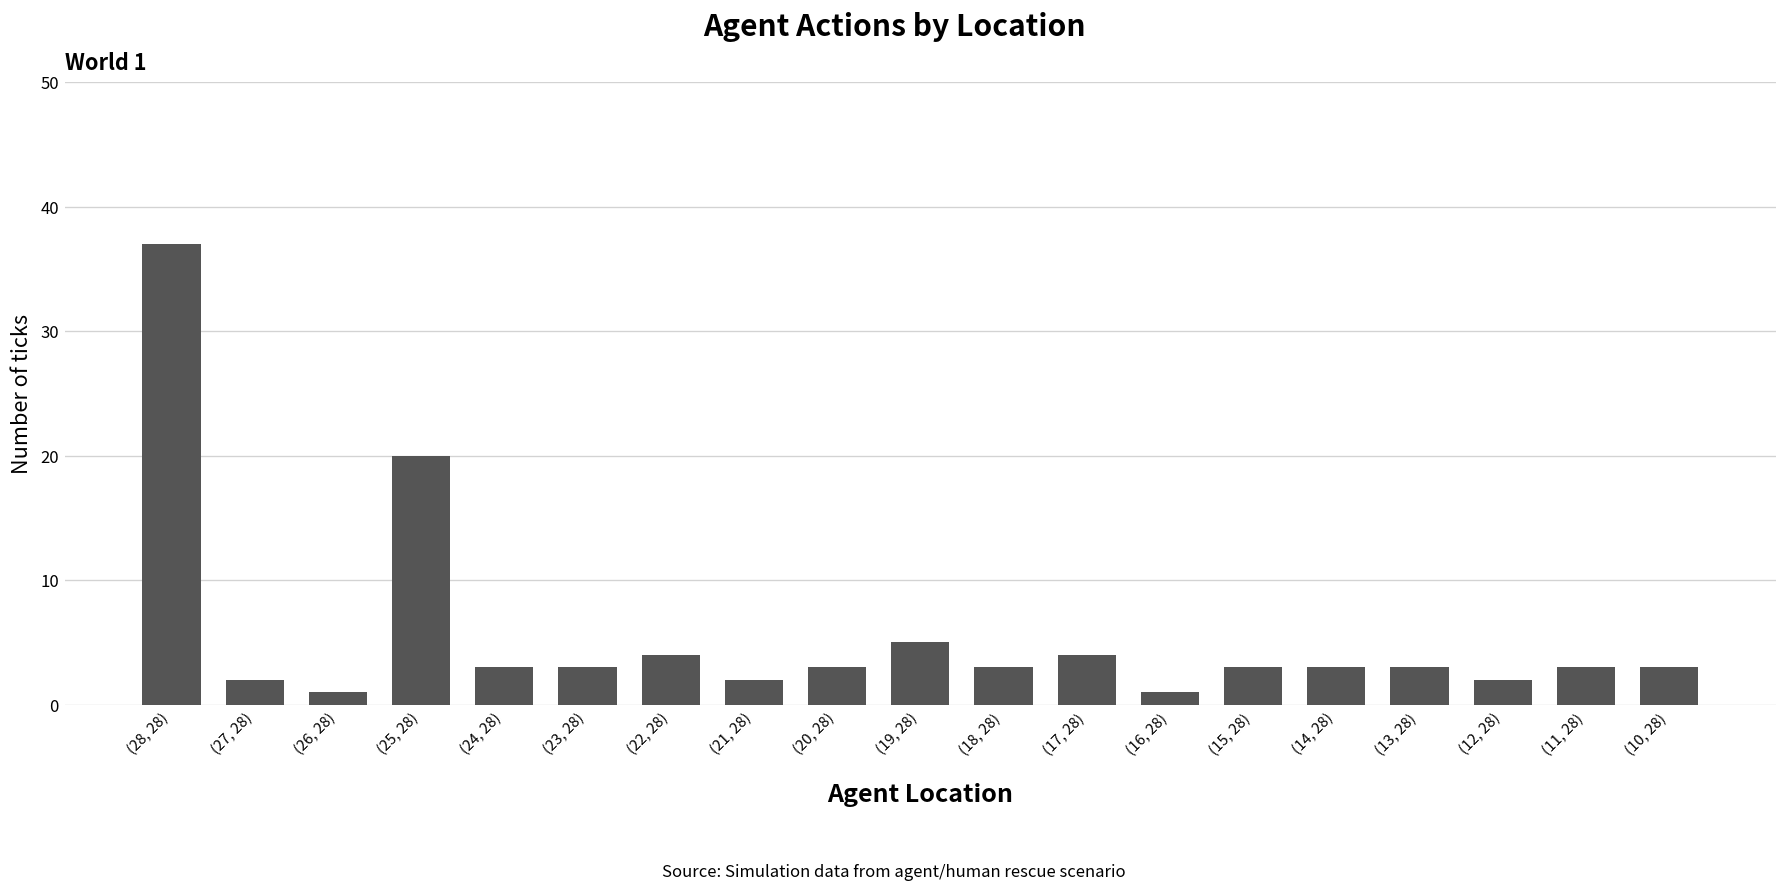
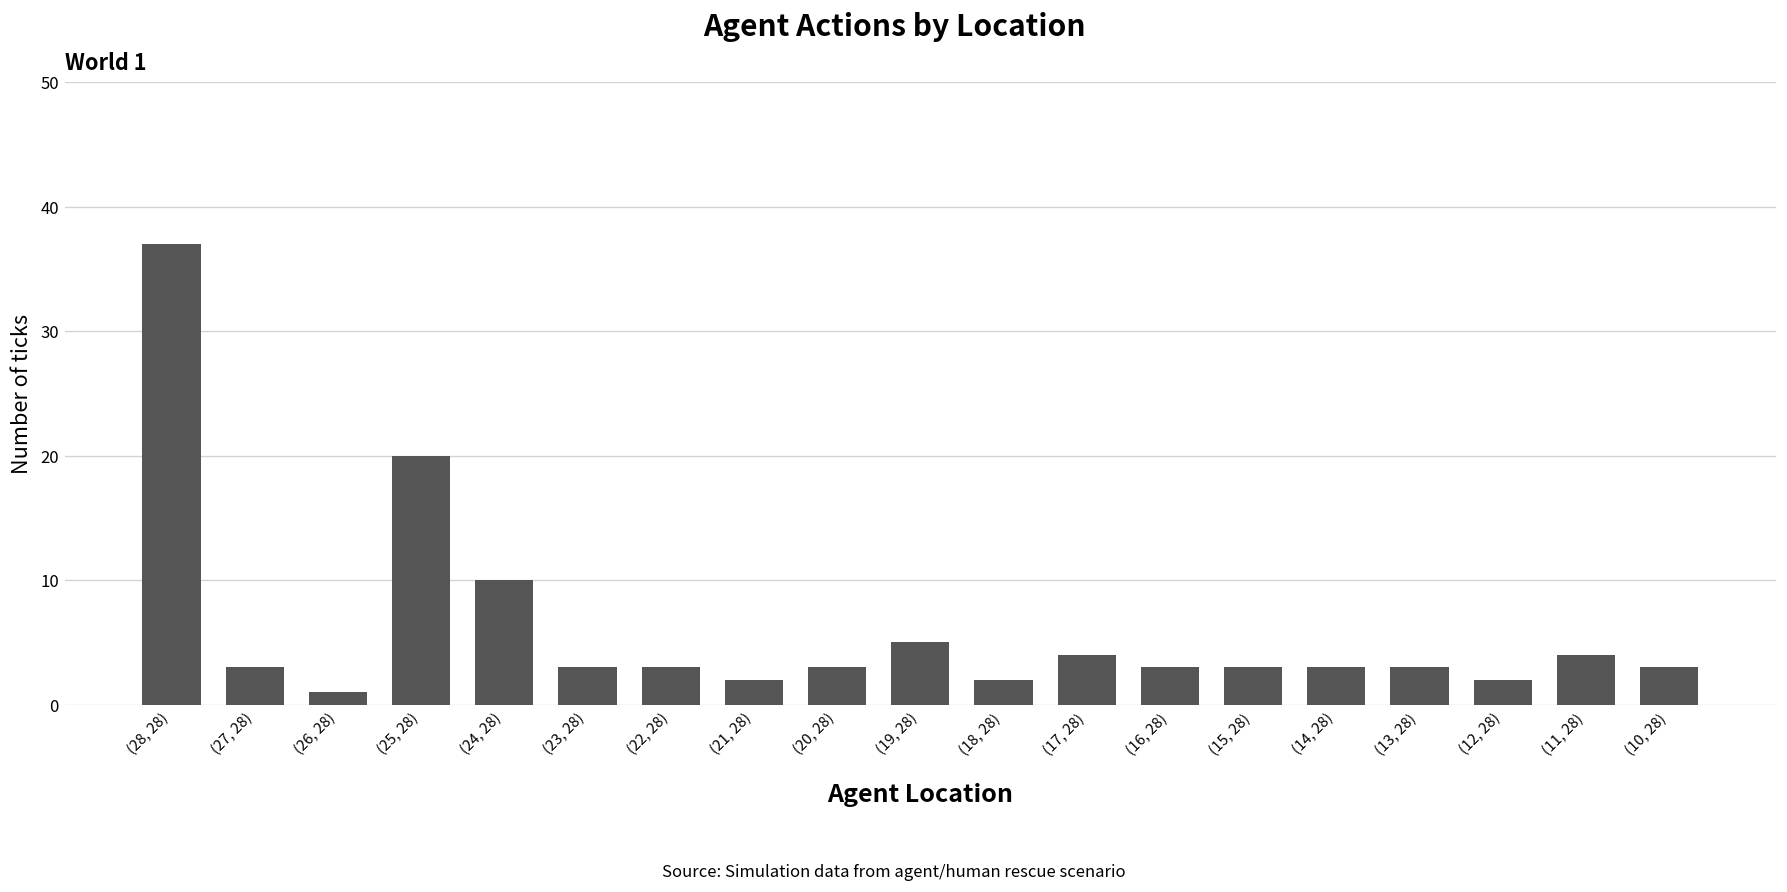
  {
    "(28, 28)": 37,
-   "(27, 28)": 2,
+   "(27, 28)": 3,
    "(26, 28)": 1,
    "(25, 28)": 20,
-   "(24, 28)": 3,
+   "(24, 28)": 10,
    "(23, 28)": 3,
-   "(22, 28)": 4,
+   "(22, 28)": 3,
    "(21, 28)": 2,
    "(20, 28)": 3,
    "(19, 28)": 5,
-   "(18, 28)": 3,
+   "(18, 28)": 2,
    "(17, 28)": 4,
-   "(16, 28)": 1,
+   "(16, 28)": 3,
    "(15, 28)": 3,
    "(14, 28)": 3,
    "(13, 28)": 3,
    "(12, 28)": 2,
-   "(11, 28)": 3,
+   "(11, 28)": 4,
    "(10, 28)": 3
  }
